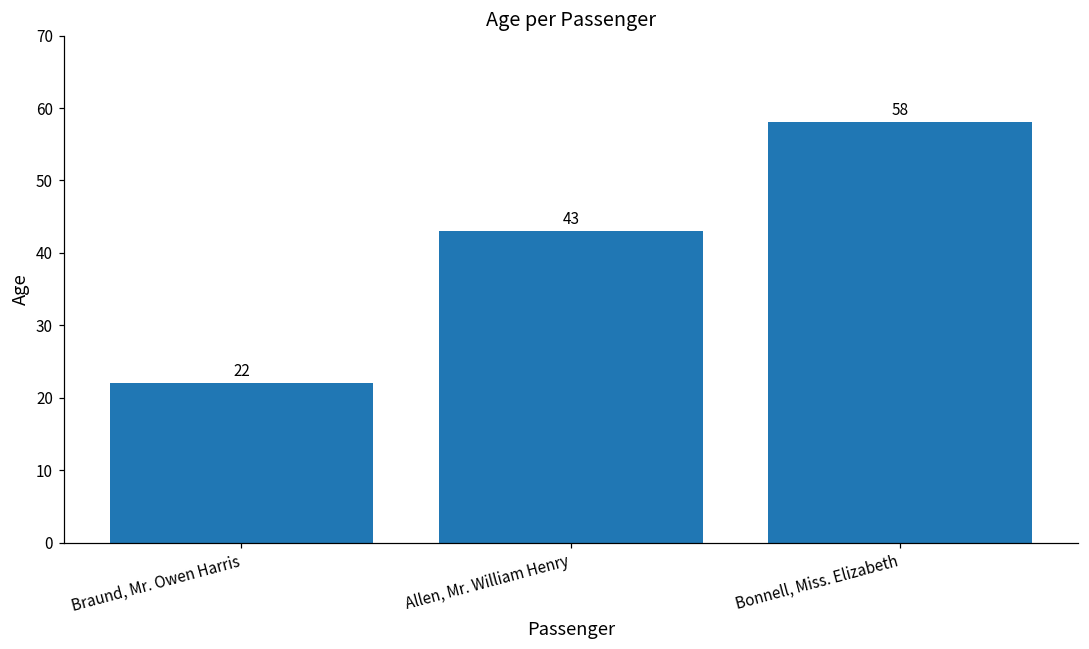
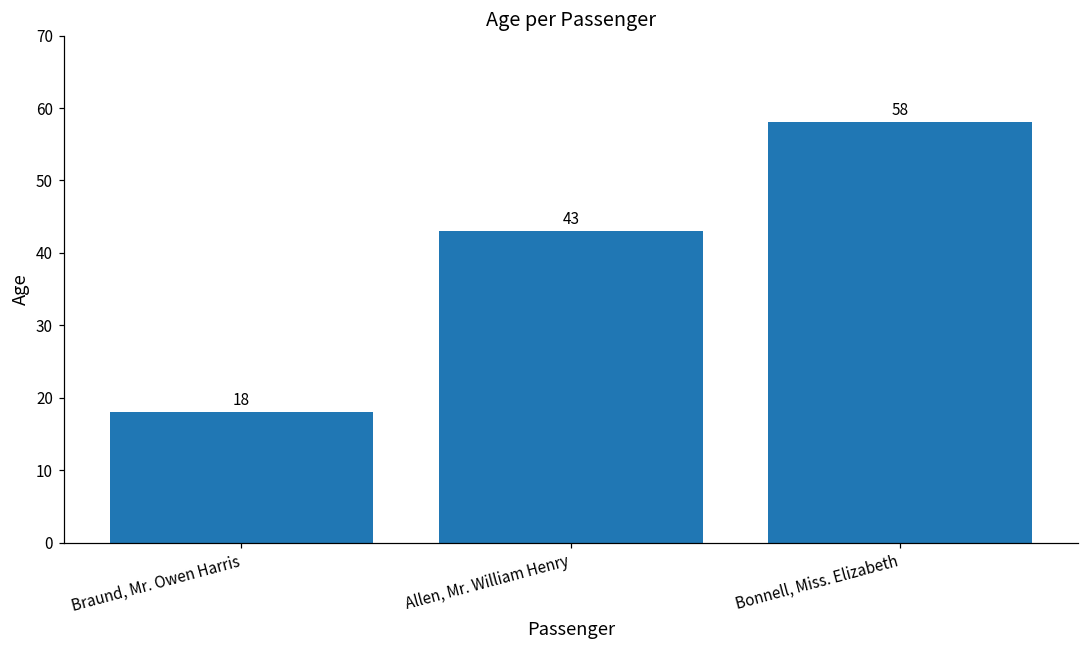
  {
-   "Braund, Mr. Owen Harris": 22,
+   "Braund, Mr. Owen Harris": 18,
    "Allen, Mr. William Henry": 43,
    "Bonnell, Miss. Elizabeth": 58
  }
